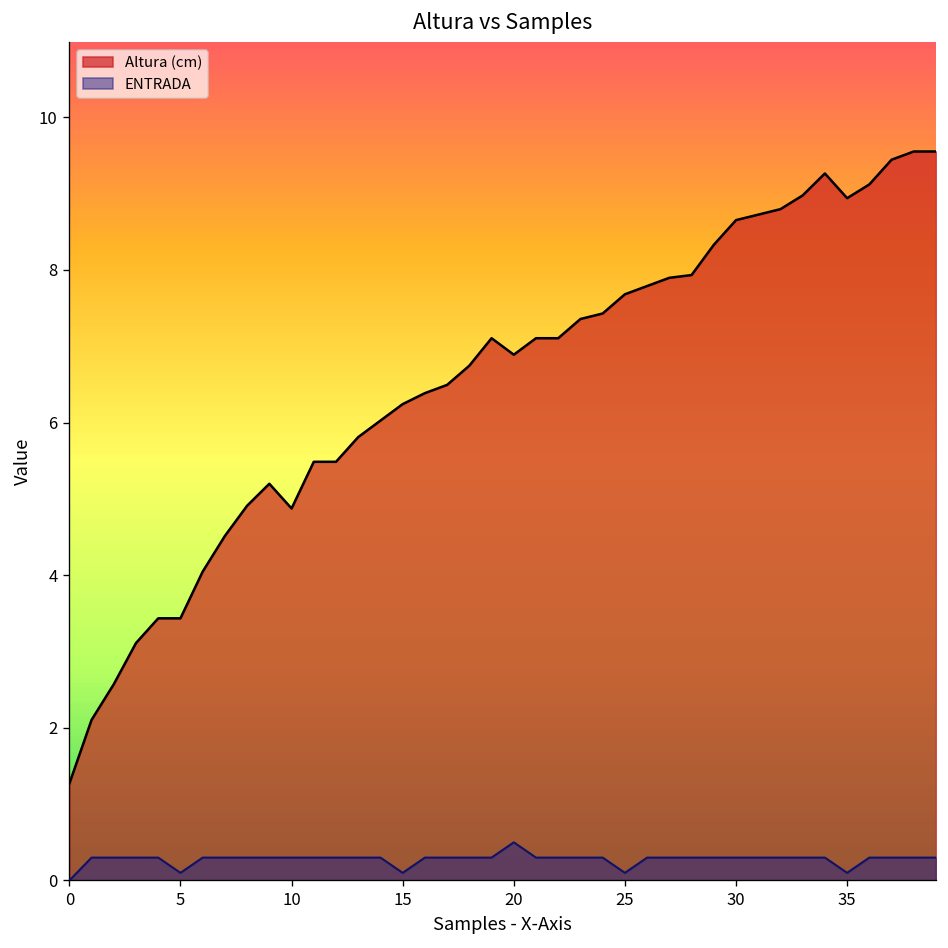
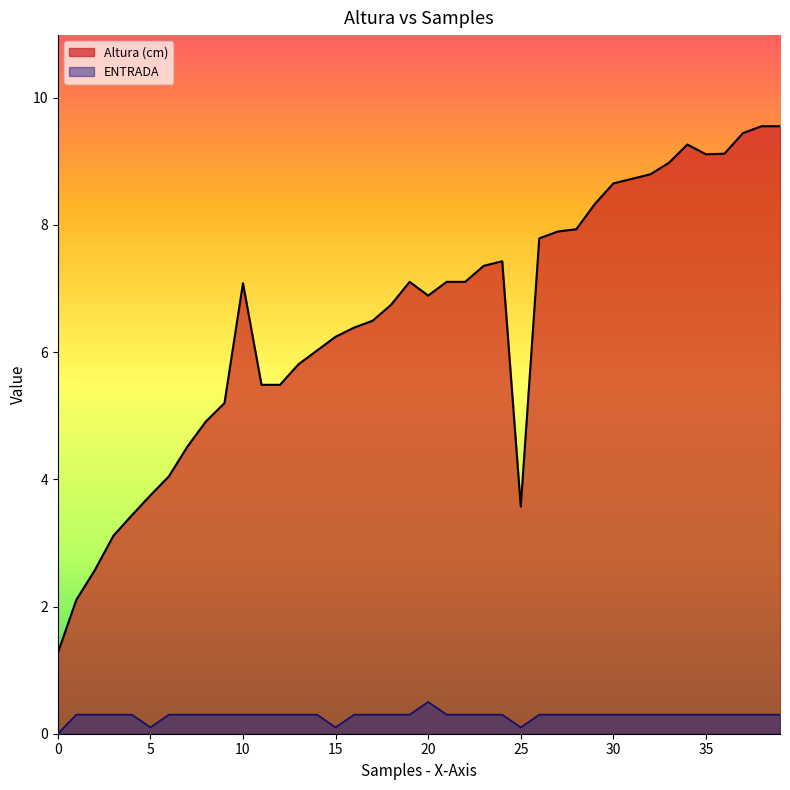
  {
    "Altura (cm)": {
      "0": 1.3,
-     "5": 3.4,
-     "10": 4.9,
+     "5": 3.7,
+     "10": 7.1,
      "15": 6.2,
      "20": 6.9,
-     "25": 7.7,
+     "25": 3.6,
      "30": 8.7,
-     "35": 8.9
+     "35": 9.1
    },
    "ENTRADA": {
      "0": 0.0,
      "5": 0.1,
      "10": 0.3,
      "15": 0.1,
      "20": 0.5,
      "25": 0.1,
      "30": 0.3,
-     "35": 0.1
+     "35": 0.3
    }
  }
